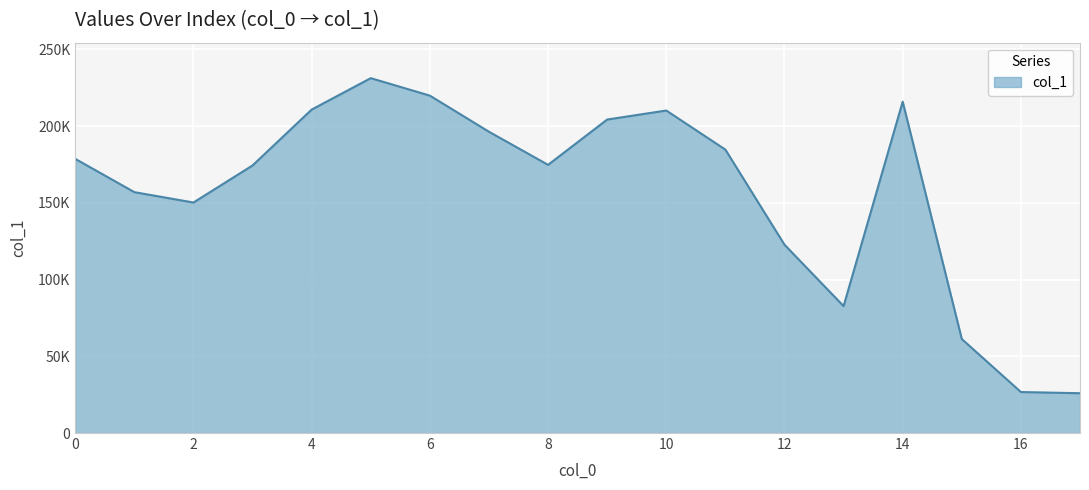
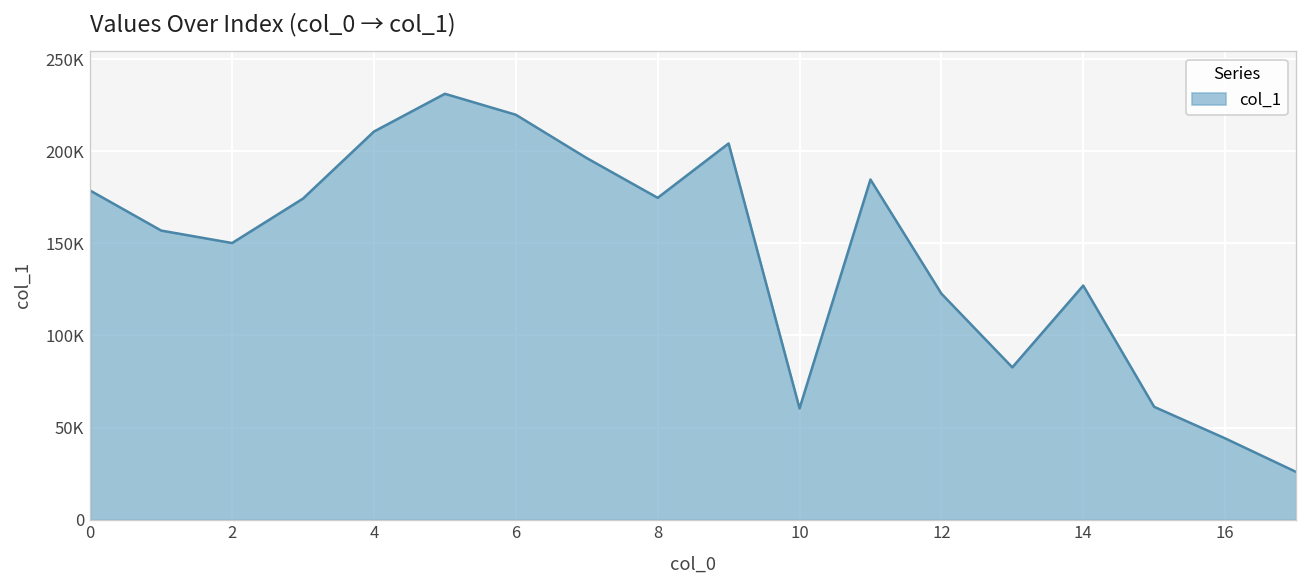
  {
    "0": 179000,
    "2": 150000,
    "4": 211000,
    "6": 220000,
    "8": 175000,
-   "10": 210000,
+   "10": 60000,
    "12": 123000,
-   "14": 216000,
-   "16": 27000
+   "14": 127000,
+   "16": 44000
  }
